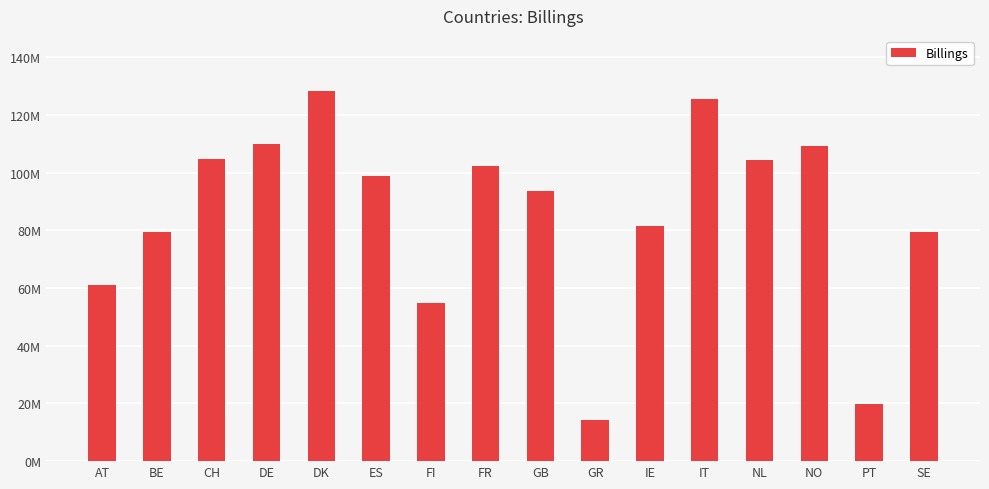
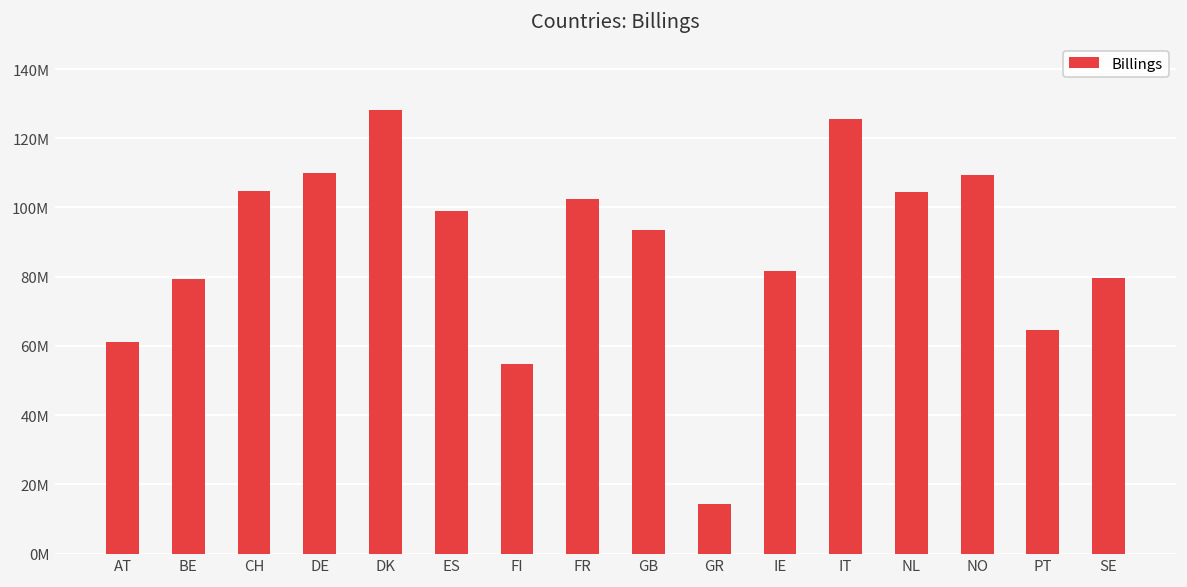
  {
    "AT": 61000000,
    "BE": 79000000,
    "CH": 105000000,
    "DE": 110000000,
    "DK": 128000000,
    "ES": 99000000,
    "FI": 55000000,
    "FR": 102000000,
    "GB": 94000000,
    "GR": 14000000,
    "IE": 82000000,
    "IT": 125000000,
    "NL": 104000000,
    "NO": 109000000,
-   "PT": 20000000,
+   "PT": 65000000,
    "SE": 80000000
  }
